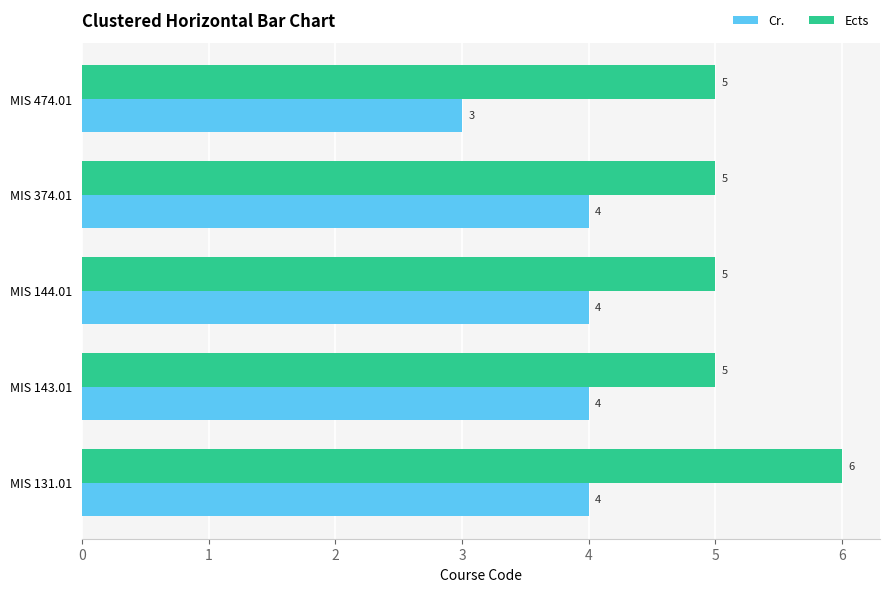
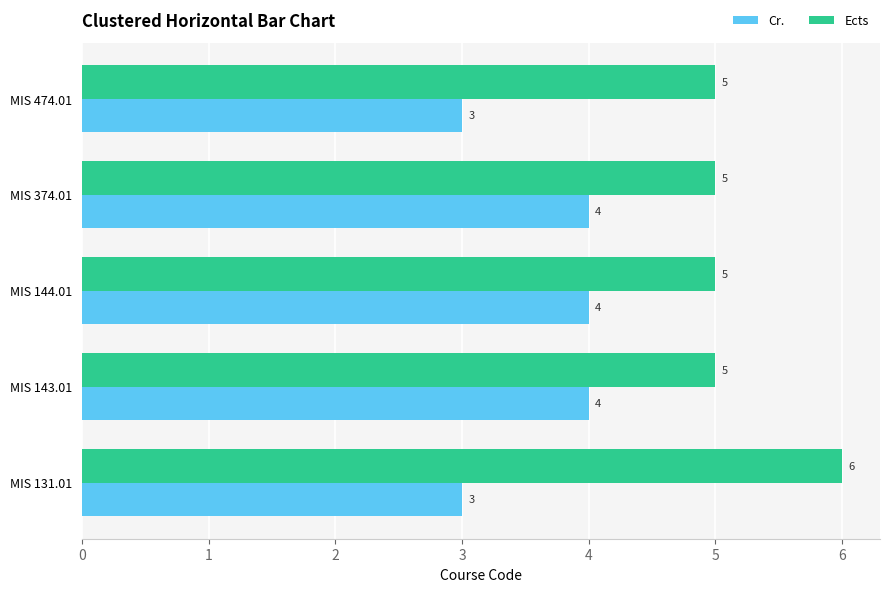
  {
    "Cr.": {
      "MIS 474.01": 3,
      "MIS 374.01": 4,
      "MIS 144.01": 4,
      "MIS 143.01": 4,
-     "MIS 131.01": 4
+     "MIS 131.01": 3
    },
    "Ects": {
      "MIS 474.01": 5,
      "MIS 374.01": 5,
      "MIS 144.01": 5,
      "MIS 143.01": 5,
      "MIS 131.01": 6
    }
  }
